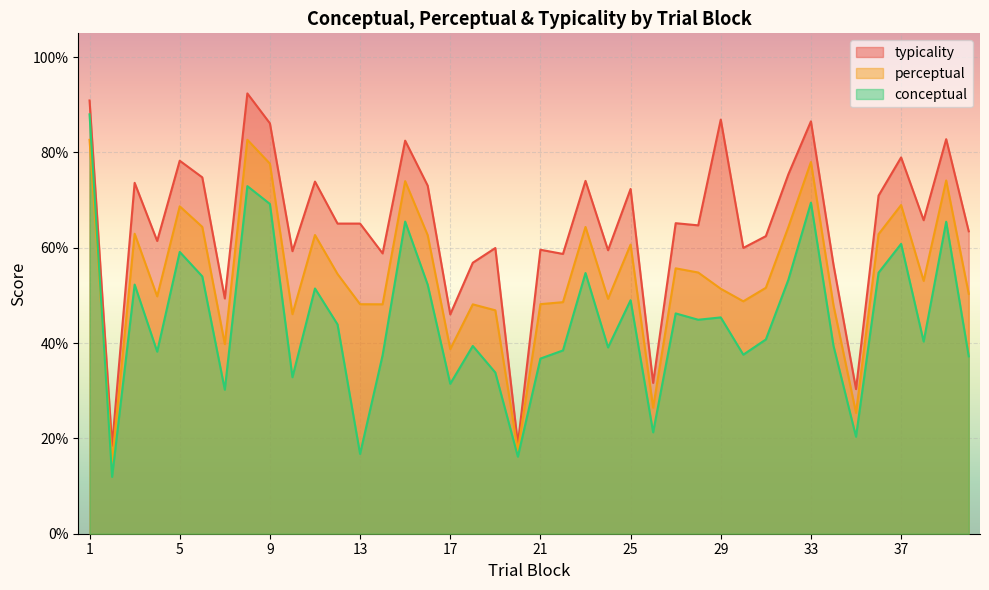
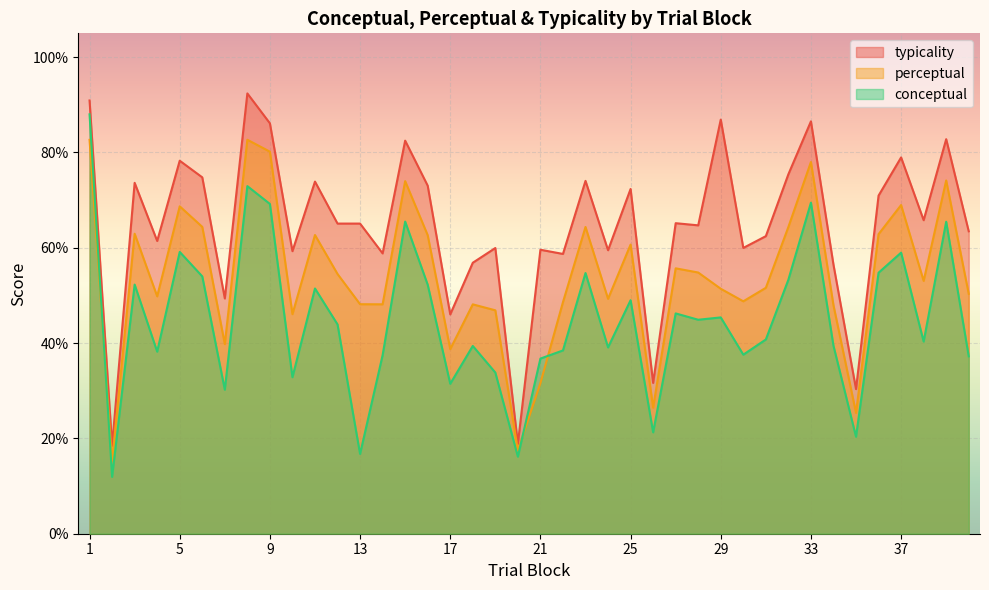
  {
    "typicality": {
      "1": "91%",
      "5": "78%",
      "9": "86%",
      "13": "65%",
      "17": "46%",
      "21": "60%",
      "25": "72%",
      "29": "87%",
      "33": "87%",
      "37": "79%"
    },
    "perceptual": {
      "1": "83%",
      "5": "69%",
-     "9": "78%",
+     "9": "80%",
      "13": "48%",
      "17": "39%",
-     "21": "48%",
+     "21": "32%",
      "25": "61%",
      "29": "51%",
      "33": "78%",
      "37": "69%"
    },
    "conceptual": {
      "1": "88%",
      "5": "59%",
      "9": "69%",
      "13": "17%",
      "17": "31%",
      "21": "37%",
      "25": "49%",
      "29": "45%",
      "33": "69%",
-     "37": "61%"
+     "37": "59%"
    }
  }
